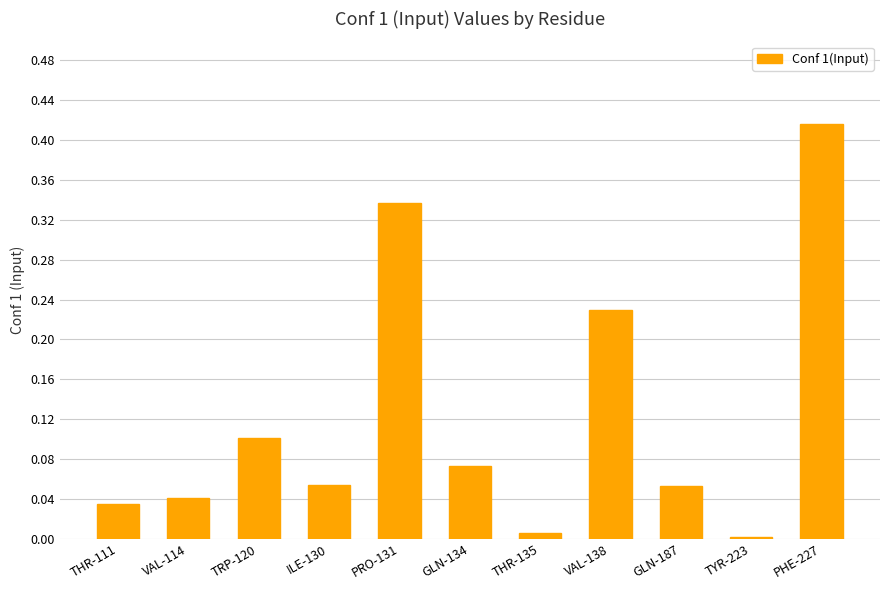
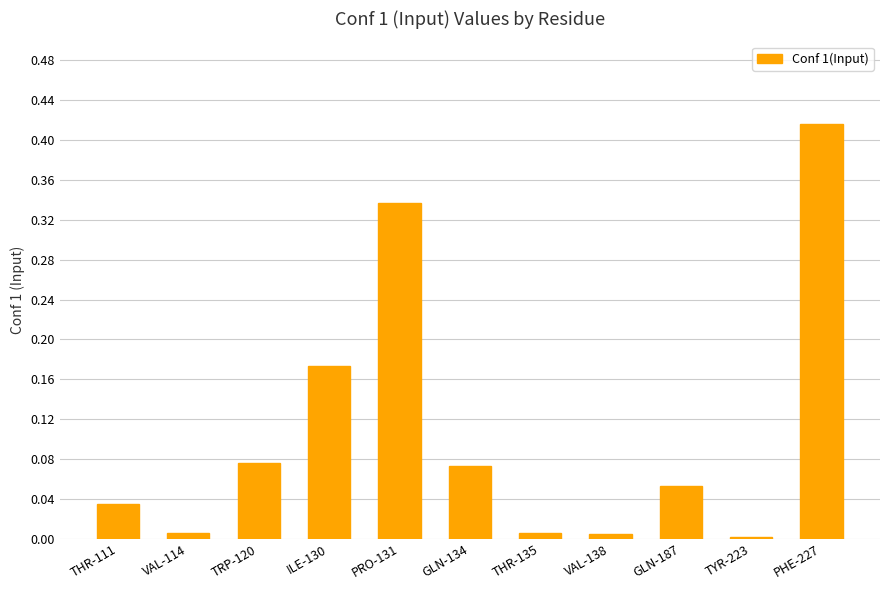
  {
    "THR-111": 0.04,
-   "VAL-114": 0.04,
-   "TRP-120": 0.10,
-   "ILE-130": 0.05,
+   "VAL-114": 0.01,
+   "TRP-120": 0.08,
+   "ILE-130": 0.17,
    "PRO-131": 0.34,
    "GLN-134": 0.07,
    "THR-135": 0.01,
-   "VAL-138": 0.23,
+   "VAL-138": 0.00,
    "GLN-187": 0.05,
    "PHE-227": 0.42
  }
